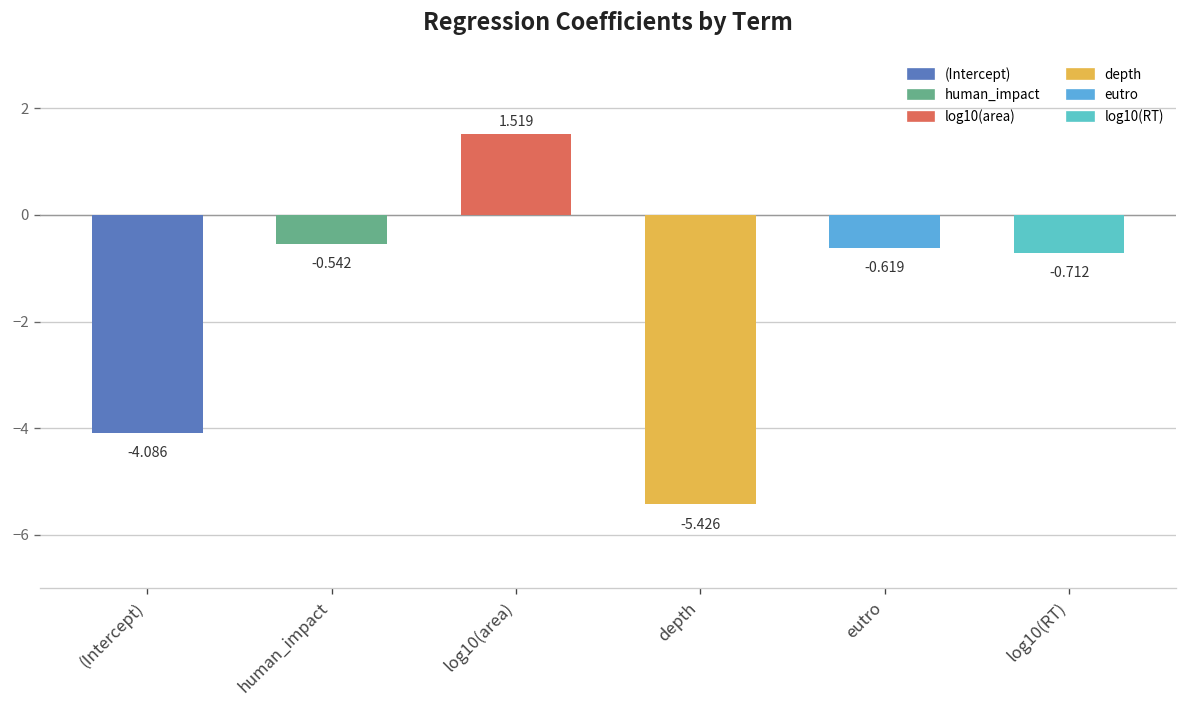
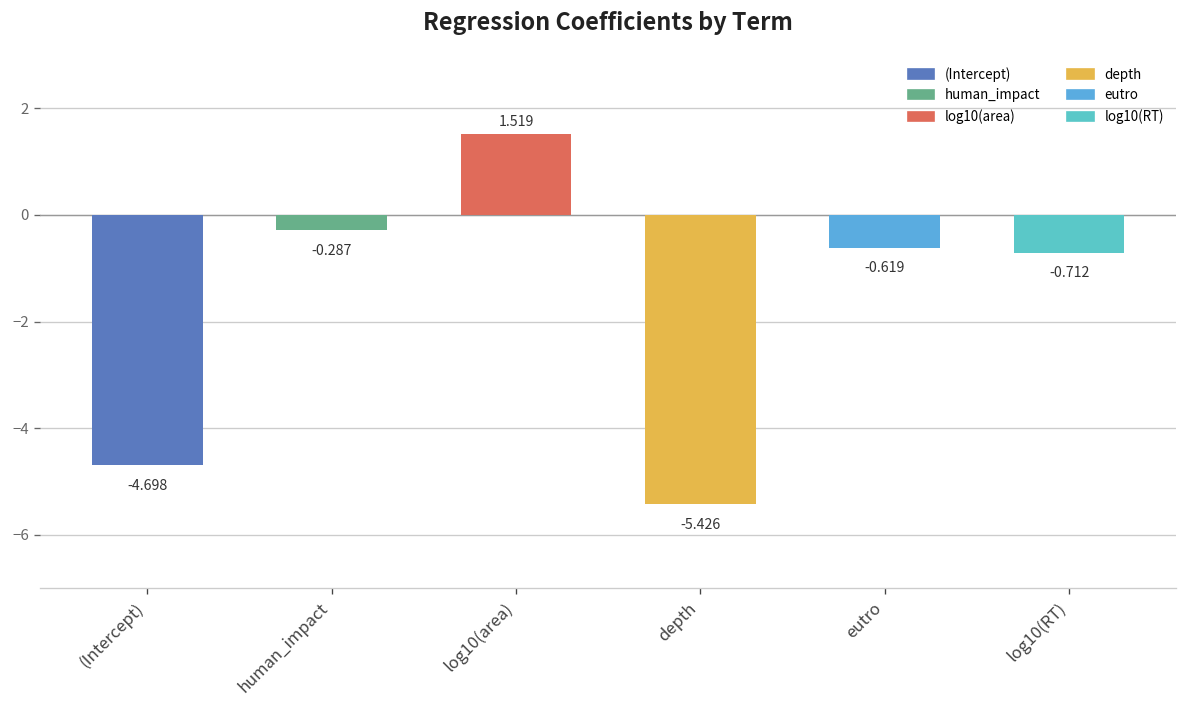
  {
-   "(Intercept)": -4.086,
-   "human_impact": -0.542,
+   "(Intercept)": -4.698,
+   "human_impact": -0.287,
    "log10(area)": 1.519,
    "depth": -5.426,
    "eutro": -0.619,
    "log10(RT)": -0.712
  }
